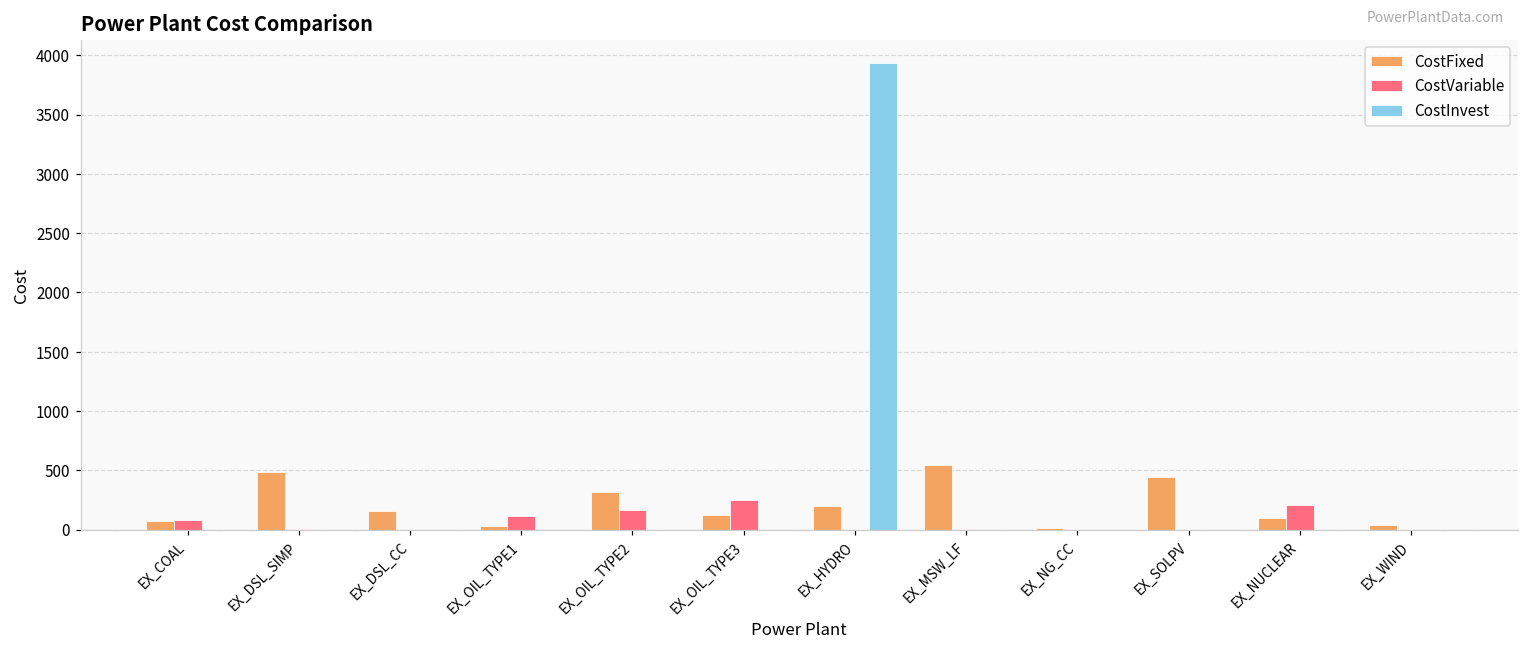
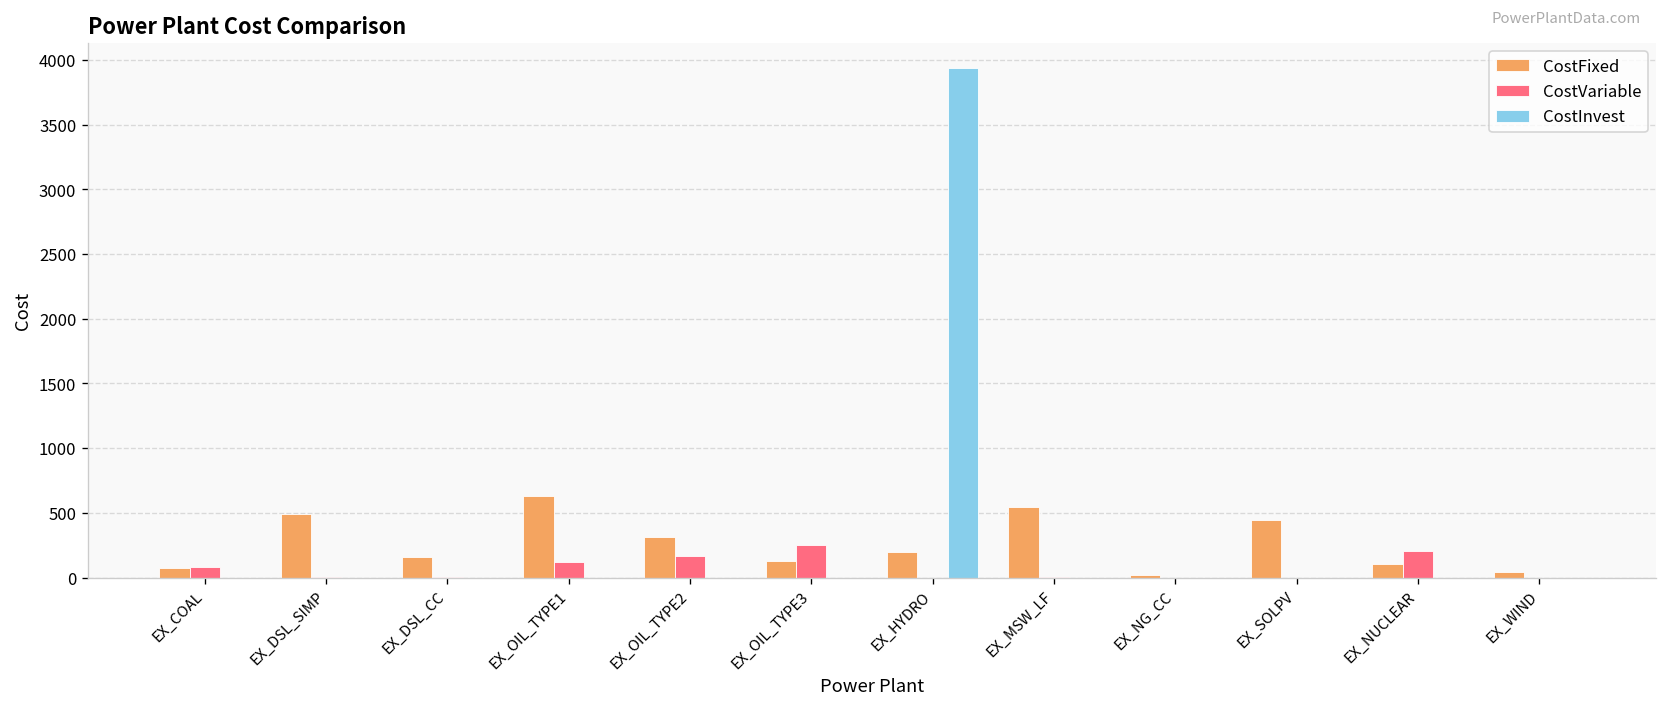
  {
    "CostFixed": {
      "EX_COAL": 80,
      "EX_DSL_SIMP": 490,
      "EX_DSL_CC": 160,
-     "EX_OIL_TYPE1": 30,
+     "EX_OIL_TYPE1": 630,
      "EX_OIL_TYPE2": 320,
      "EX_OIL_TYPE3": 130,
      "EX_HYDRO": 200,
      "EX_MSW_LF": 550,
      "EX_SOLPV": 450,
      "EX_NUCLEAR": 100,
      "EX_WIND": 40
    },
    "CostVariable": {
      "EX_COAL": 80,
      "EX_OIL_TYPE1": 120,
      "EX_OIL_TYPE2": 170,
      "EX_OIL_TYPE3": 250,
      "EX_HYDRO": 0,
      "EX_NG_CC": 0,
      "EX_SOLPV": 0,
      "EX_NUCLEAR": 210,
      "EX_WIND": 0
    },
    "CostInvest": {
      "EX_COAL": 0,
      "EX_DSL_SIMP": 0,
      "EX_DSL_CC": 0,
      "EX_OIL_TYPE1": 0,
      "EX_OIL_TYPE2": 0,
      "EX_OIL_TYPE3": 0,
      "EX_HYDRO": 3940,
      "EX_MSW_LF": 0,
      "EX_NG_CC": 0,
      "EX_SOLPV": 0,
      "EX_NUCLEAR": 0,
      "EX_WIND": 0
    }
  }
